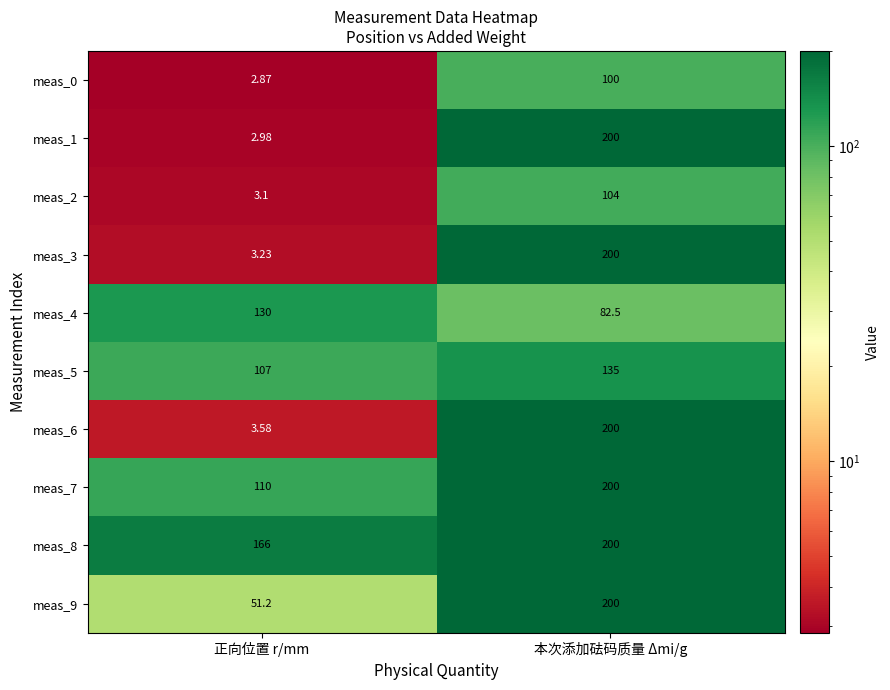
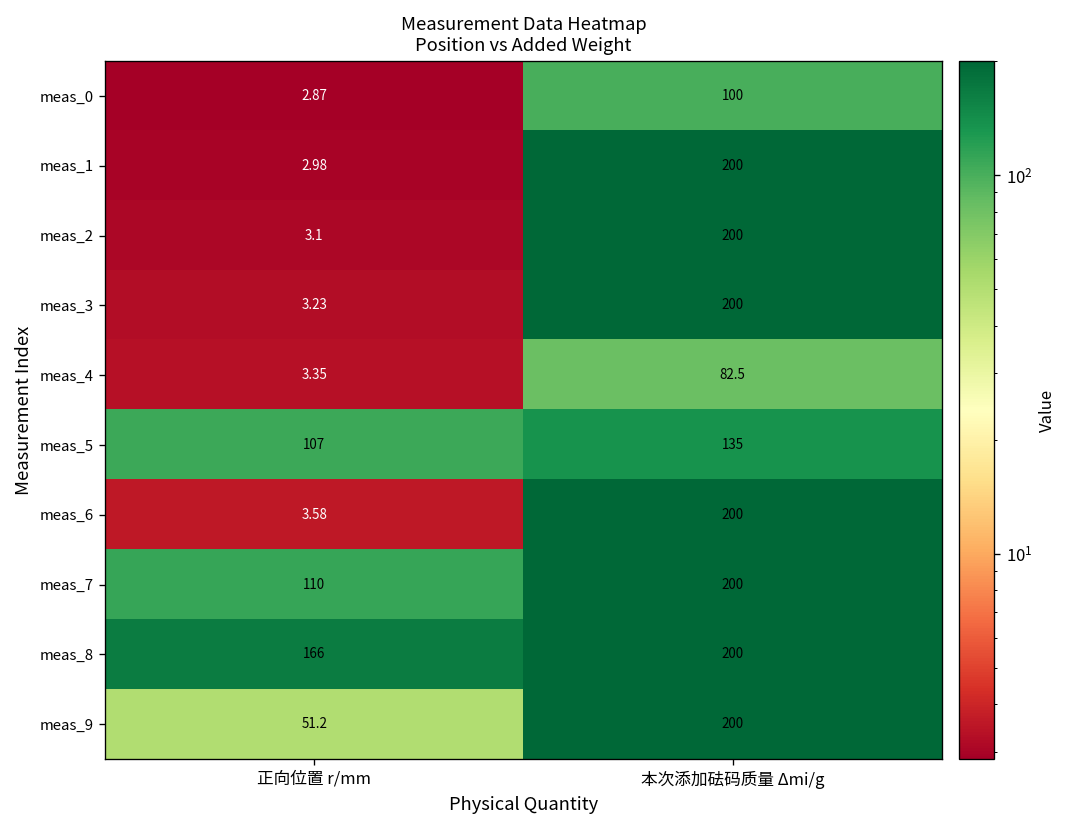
  {
    "meas_0": {
      "正向位置 r/mm": 2.87,
      "本次添加砝码质量 Δmi/g": 100
    },
    "meas_1": {
      "正向位置 r/mm": 2.98,
      "本次添加砝码质量 Δmi/g": 200
    },
    "meas_2": {
      "正向位置 r/mm": 3.1,
-     "本次添加砝码质量 Δmi/g": 104
+     "本次添加砝码质量 Δmi/g": 200
    },
    "meas_3": {
      "正向位置 r/mm": 3.23,
      "本次添加砝码质量 Δmi/g": 200
    },
    "meas_4": {
-     "正向位置 r/mm": 130,
+     "正向位置 r/mm": 3.35,
      "本次添加砝码质量 Δmi/g": 82.5
    },
    "meas_5": {
      "正向位置 r/mm": 107,
      "本次添加砝码质量 Δmi/g": 135
    },
    "meas_6": {
      "正向位置 r/mm": 3.58,
      "本次添加砝码质量 Δmi/g": 200
    },
    "meas_7": {
      "正向位置 r/mm": 110,
      "本次添加砝码质量 Δmi/g": 200
    },
    "meas_8": {
      "正向位置 r/mm": 166,
      "本次添加砝码质量 Δmi/g": 200
    },
    "meas_9": {
      "正向位置 r/mm": 51.2,
      "本次添加砝码质量 Δmi/g": 200
    }
  }
